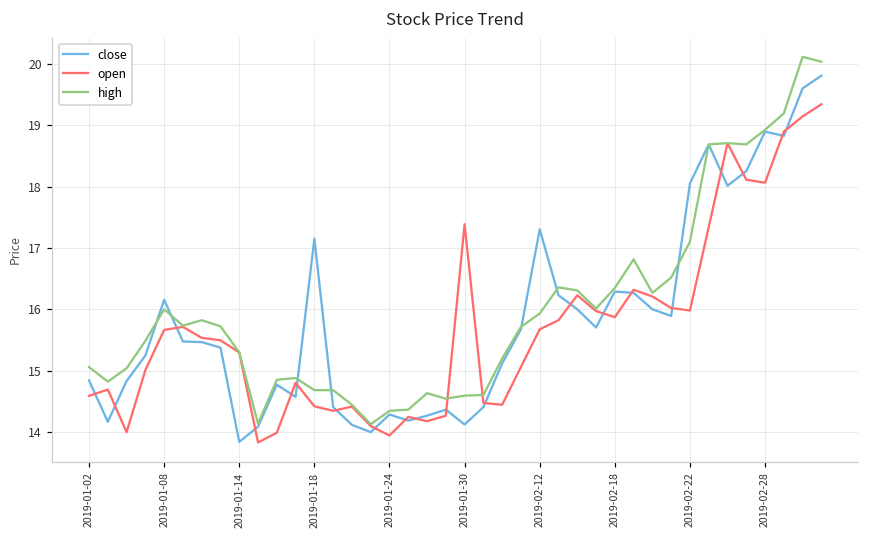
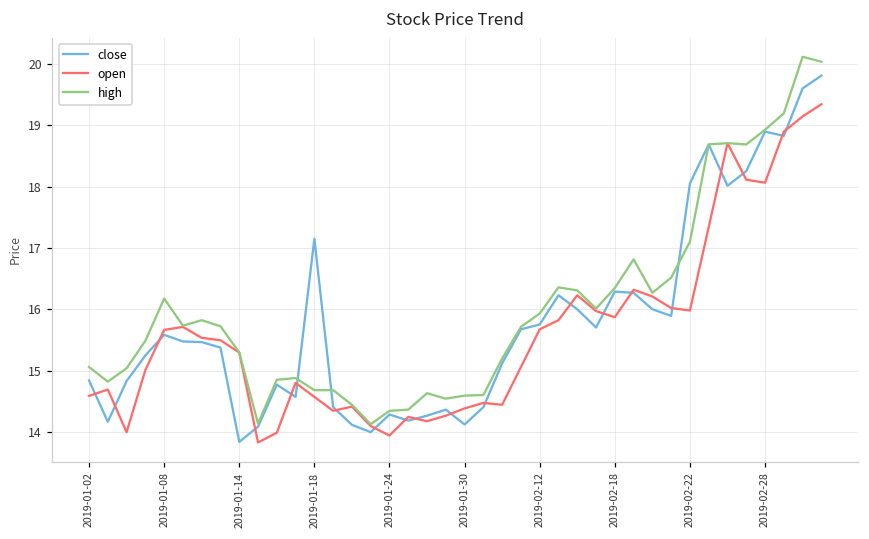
  {
    "close": {
      "2019-01-02": 14.8,
-     "2019-01-08": 16.2,
+     "2019-01-08": 15.6,
      "2019-01-14": 13.8,
      "2019-01-18": 17.2,
      "2019-01-24": 14.3,
      "2019-01-30": 14.1,
-     "2019-02-12": 17.3,
+     "2019-02-12": 15.8,
      "2019-02-18": 16.3,
      "2019-02-22": 18.1
    },
    "open": {
      "2019-01-02": 14.6,
      "2019-01-08": 15.7,
-     "2019-01-18": 14.4,
+     "2019-01-18": 14.6,
      "2019-01-24": 13.9,
-     "2019-01-30": 17.4,
+     "2019-01-30": 14.4,
      "2019-02-12": 15.7,
      "2019-02-18": 15.9,
      "2019-02-22": 16.0,
      "2019-02-28": 18.1
    },
    "high": {
      "2019-01-02": 15.1,
-     "2019-01-08": 16.0,
+     "2019-01-08": 16.2,
      "2019-01-18": 14.7,
      "2019-01-24": 14.3,
      "2019-01-30": 14.6,
      "2019-02-12": 15.9,
      "2019-02-18": 16.3,
      "2019-02-22": 17.1
    }
  }
